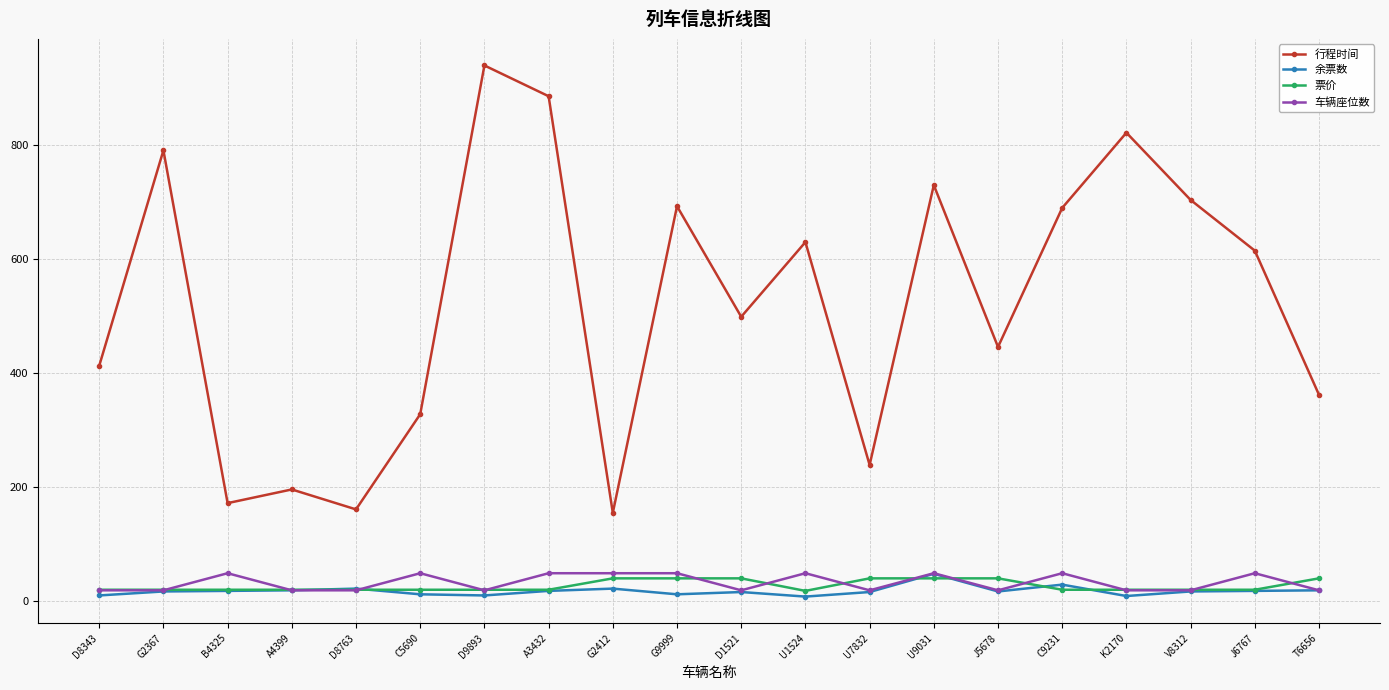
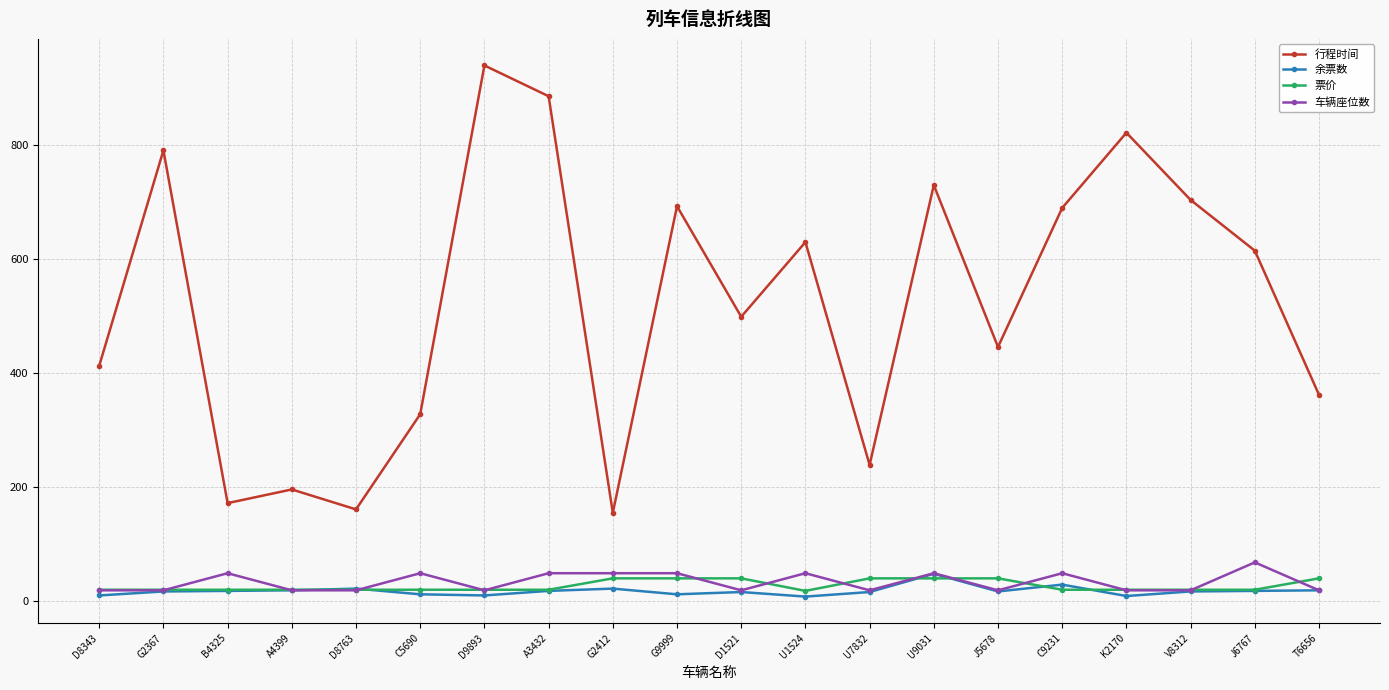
  {
    "行程时间": {
      "D8343": 410,
      "G2367": 790,
      "B4325": 170,
      "A4399": 200,
      "D8763": 160,
      "C5690": 330,
      "D9893": 940,
      "A3432": 890,
      "G2412": 160,
      "G9999": 690,
      "D1521": 500,
      "U1524": 630,
      "U7832": 240,
      "U9031": 730,
      "J5678": 450,
      "C9231": 690,
      "K2170": 820,
      "V8312": 700,
      "J6767": 620,
      "T6656": 360
    },
    "余票数": {
      "D8343": 10,
      "C5690": 10,
      "D9893": 10,
      "G2412": 20,
      "G9999": 10,
      "U1524": 10,
      "C9231": 30,
      "K2170": 10
    },
    "票价": {
      "C5690": 20,
      "G2412": 40,
      "G9999": 40,
      "D1521": 40,
      "U1524": 20,
      "U7832": 40,
      "U9031": 40,
      "J5678": 40,
      "C9231": 20,
      "T6656": 40
    },
    "车辆座位数": {
      "B4325": 50,
      "C5690": 50,
      "A3432": 50,
      "G2412": 50,
      "G9999": 50,
      "U1524": 50,
      "C9231": 50,
-     "J6767": 50
+     "J6767": 70
    }
  }
